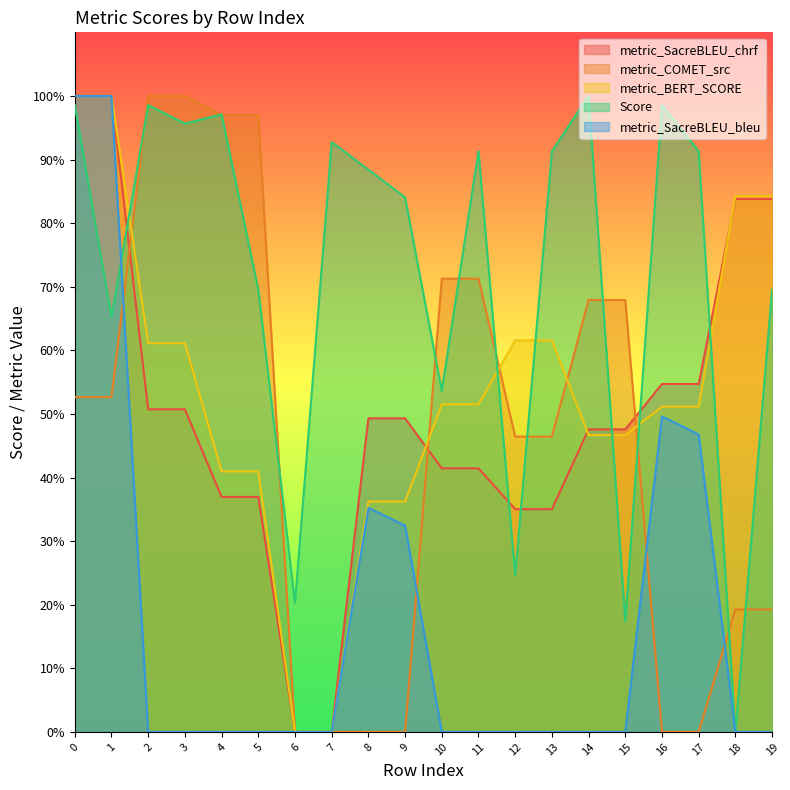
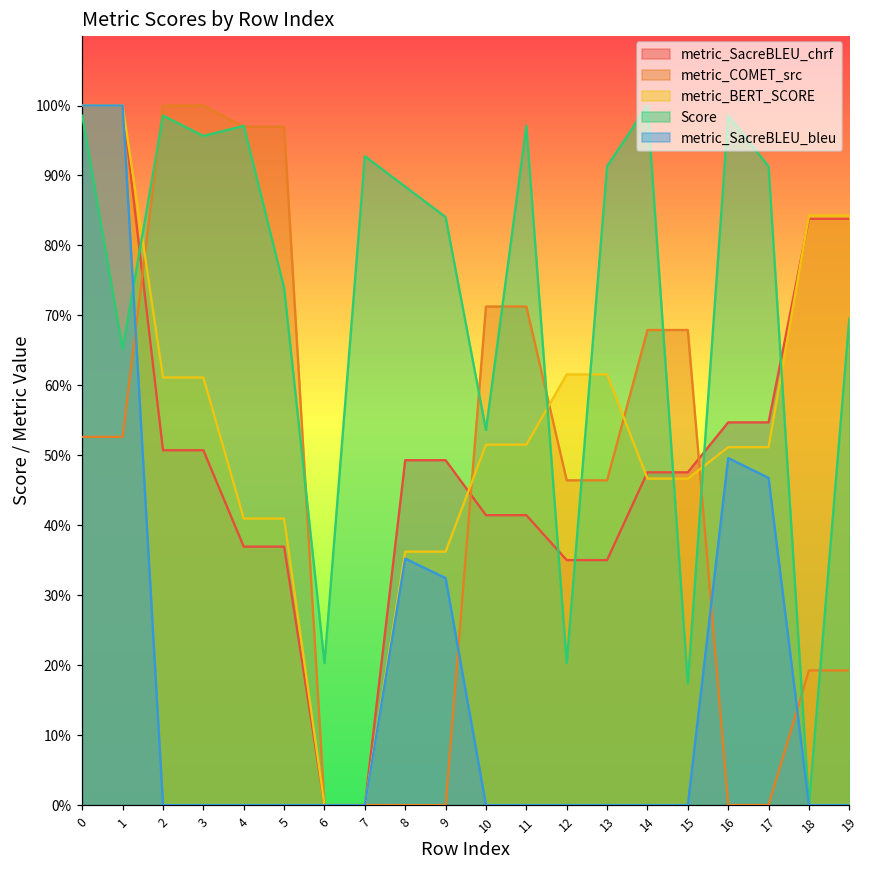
  {
    "Score": {
      "0": "99%",
      "1": "65%",
      "2": "99%",
      "3": "96%",
-     "5": "70%",
+     "5": "74%",
      "6": "20%",
      "7": "93%",
      "8": "88%",
      "9": "84%",
      "10": "54%",
-     "11": "91%",
-     "12": "25%",
+     "11": "97%",
+     "12": "20%",
      "13": "91%",
      "15": "17%",
      "17": "91%",
      "19": "70%"
    },
    "metric_SacreBLEU_bleu": {
      "2": "0%",
      "3": "0%",
      "4": "0%",
      "5": "0%",
      "8": "35%",
      "9": "32%",
      "10": "0%",
      "11": "0%",
      "12": "0%",
      "13": "0%",
      "14": "0%",
      "15": "0%",
      "16": "50%",
      "17": "47%",
      "19": "0%"
    }
  }
